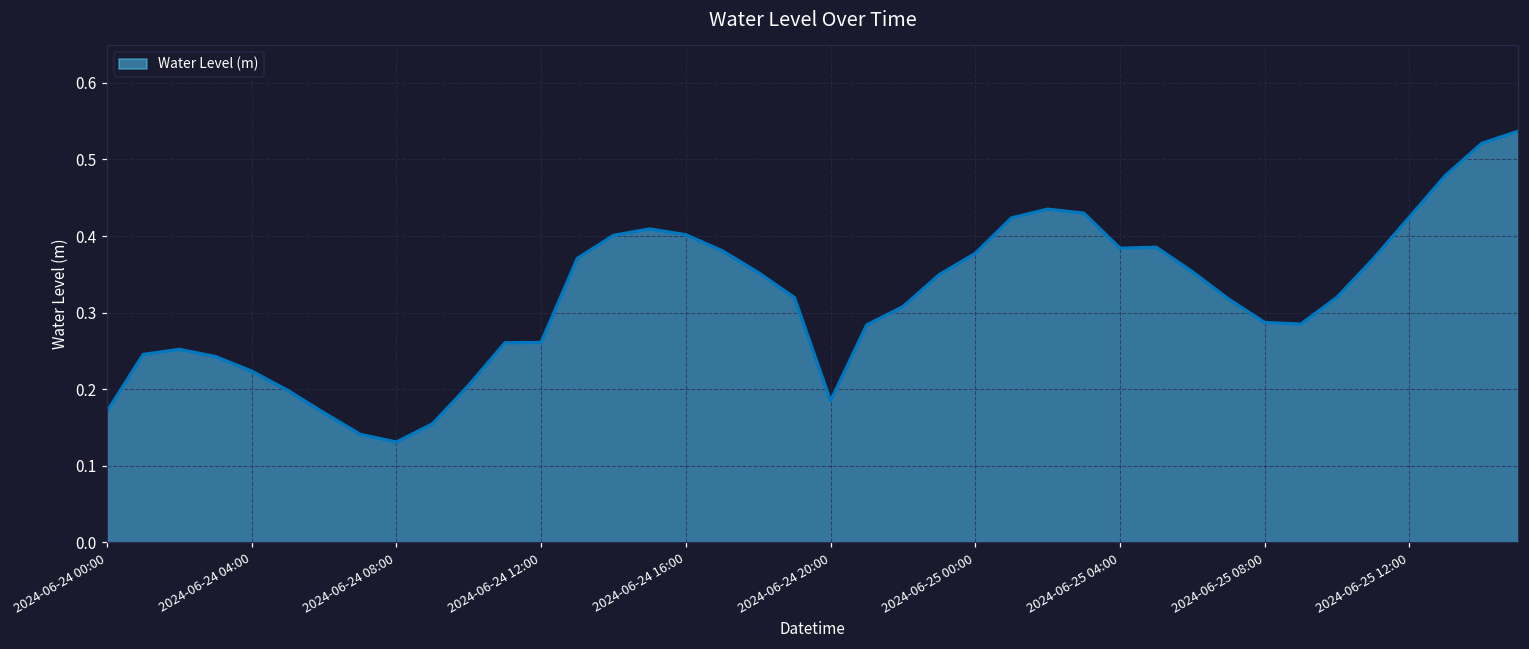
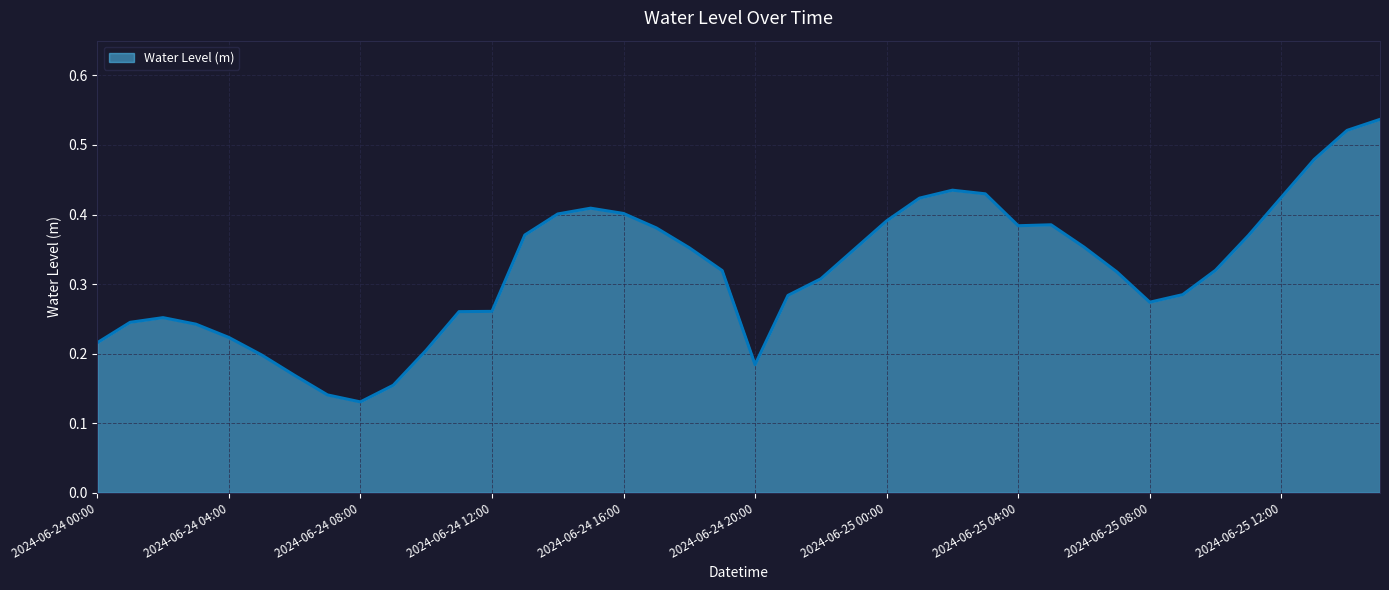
  {
-   "2024-06-24 00:00": 0.17,
+   "2024-06-24 00:00": 0.22,
    "2024-06-24 04:00": 0.22,
    "2024-06-24 08:00": 0.13,
    "2024-06-24 12:00": 0.26,
    "2024-06-24 16:00": 0.40,
    "2024-06-24 20:00": 0.18,
-   "2024-06-25 00:00": 0.38,
+   "2024-06-25 00:00": 0.39,
    "2024-06-25 04:00": 0.38,
-   "2024-06-25 08:00": 0.29,
+   "2024-06-25 08:00": 0.27,
    "2024-06-25 12:00": 0.42
  }
